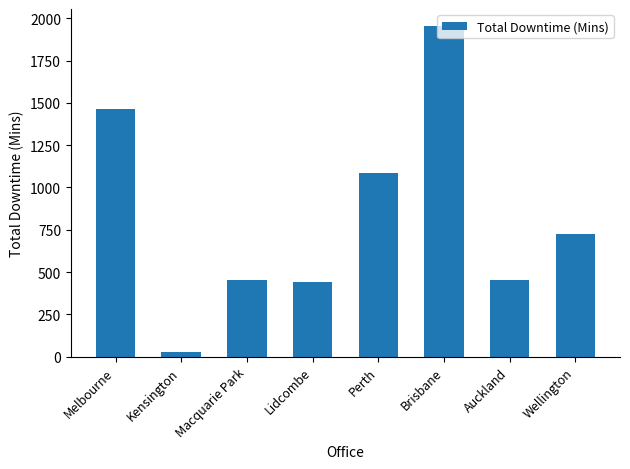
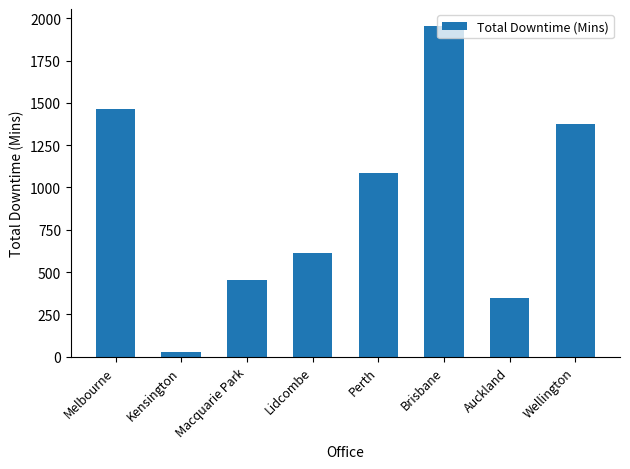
  {
    "Melbourne": 1460,
    "Kensington": 30,
    "Macquarie Park": 450,
-   "Lidcombe": 440,
+   "Lidcombe": 610,
    "Perth": 1090,
-   "Auckland": 460,
-   "Wellington": 720
+   "Auckland": 350,
+   "Wellington": 1380
  }
